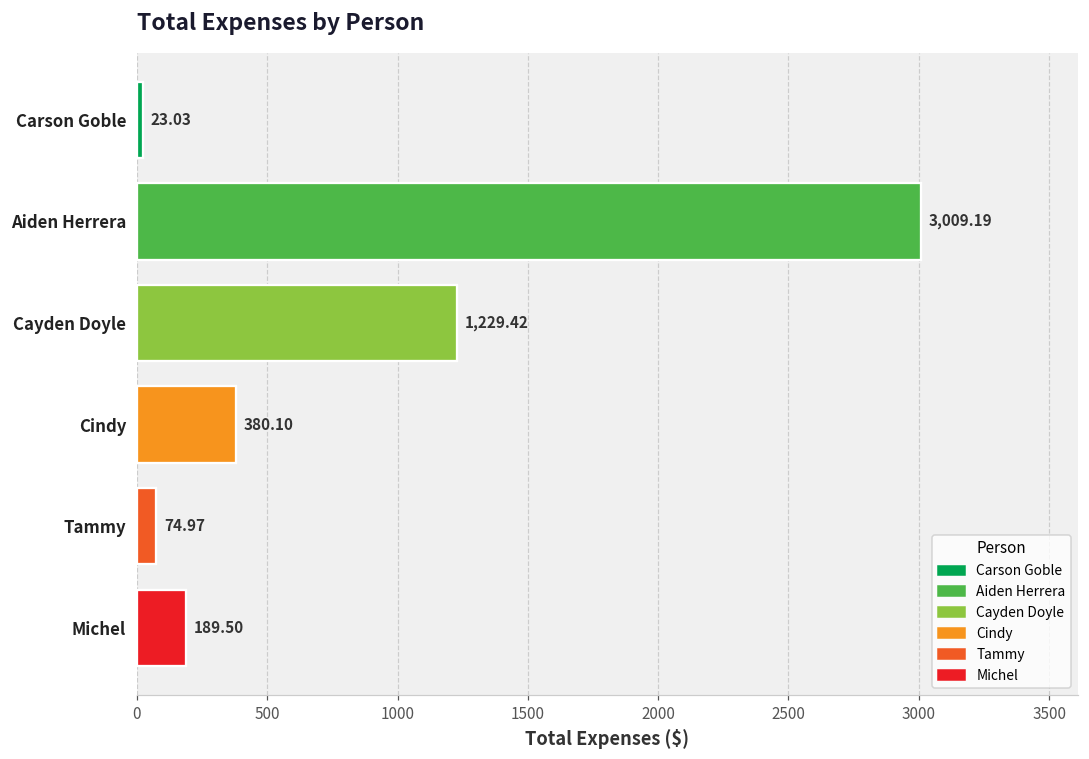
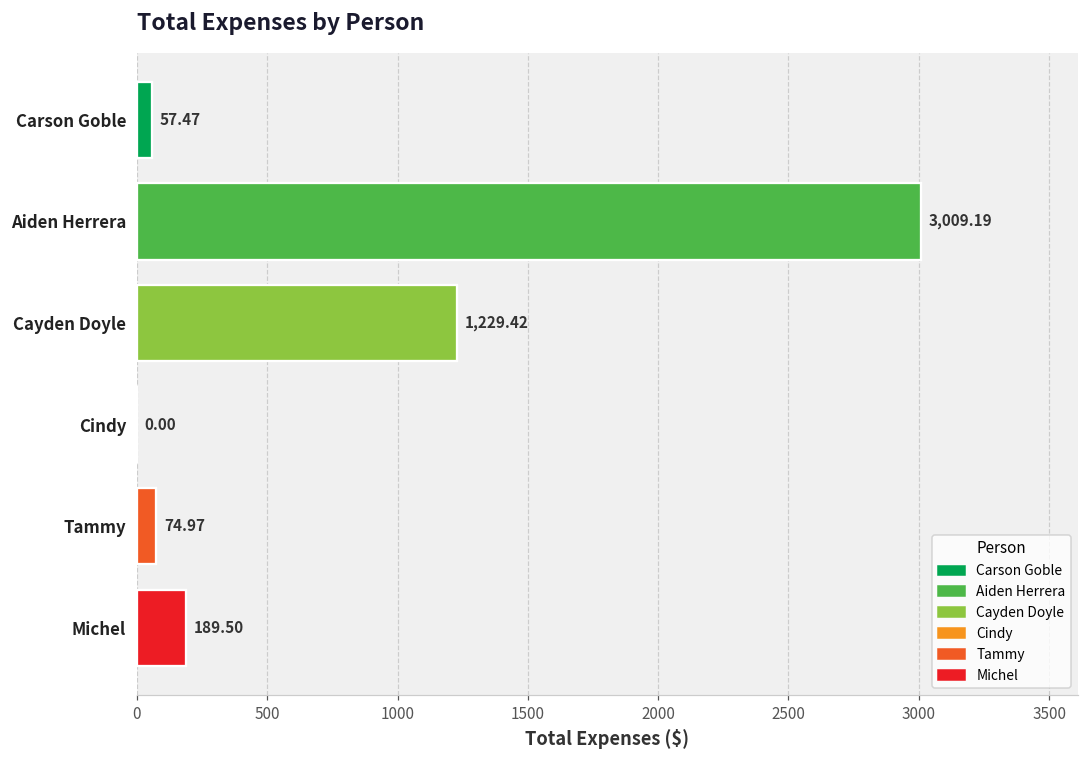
  {
-   "Carson Goble": "23.03",
+   "Carson Goble": "57.47",
    "Aiden Herrera": "3,009.19",
    "Cayden Doyle": "1,229.42",
-   "Cindy": "380.10",
+   "Cindy": "0.00",
    "Tammy": "74.97",
    "Michel": "189.50"
  }
